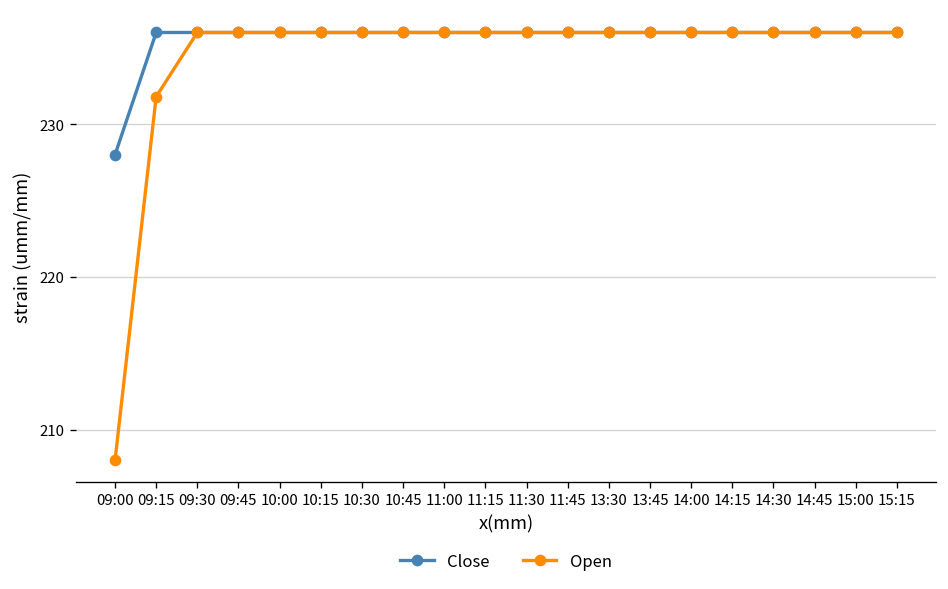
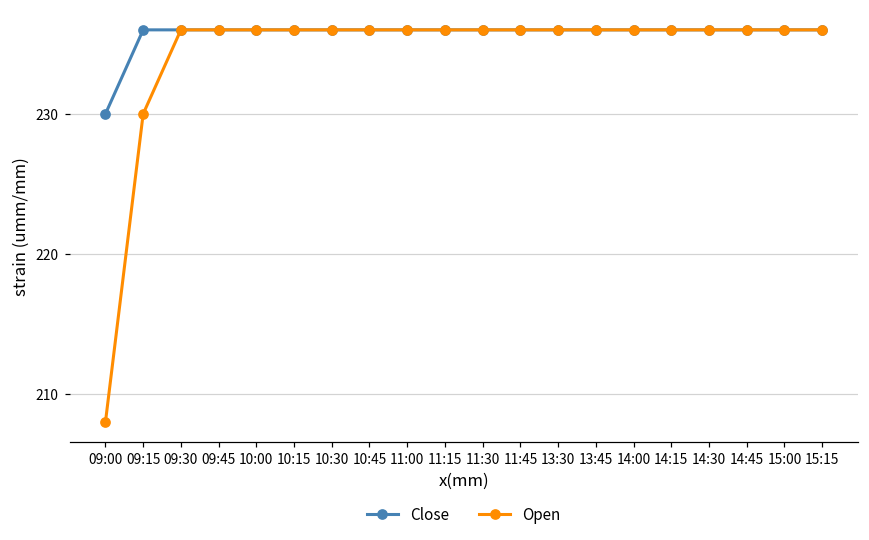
  {
    "Close": {
-     "09:00": 228,
+     "09:00": 230,
      "09:15": 236
    },
    "Open": {
      "09:00": 208.0,
-     "09:15": 231.8
+     "09:15": 230.0
    }
  }
